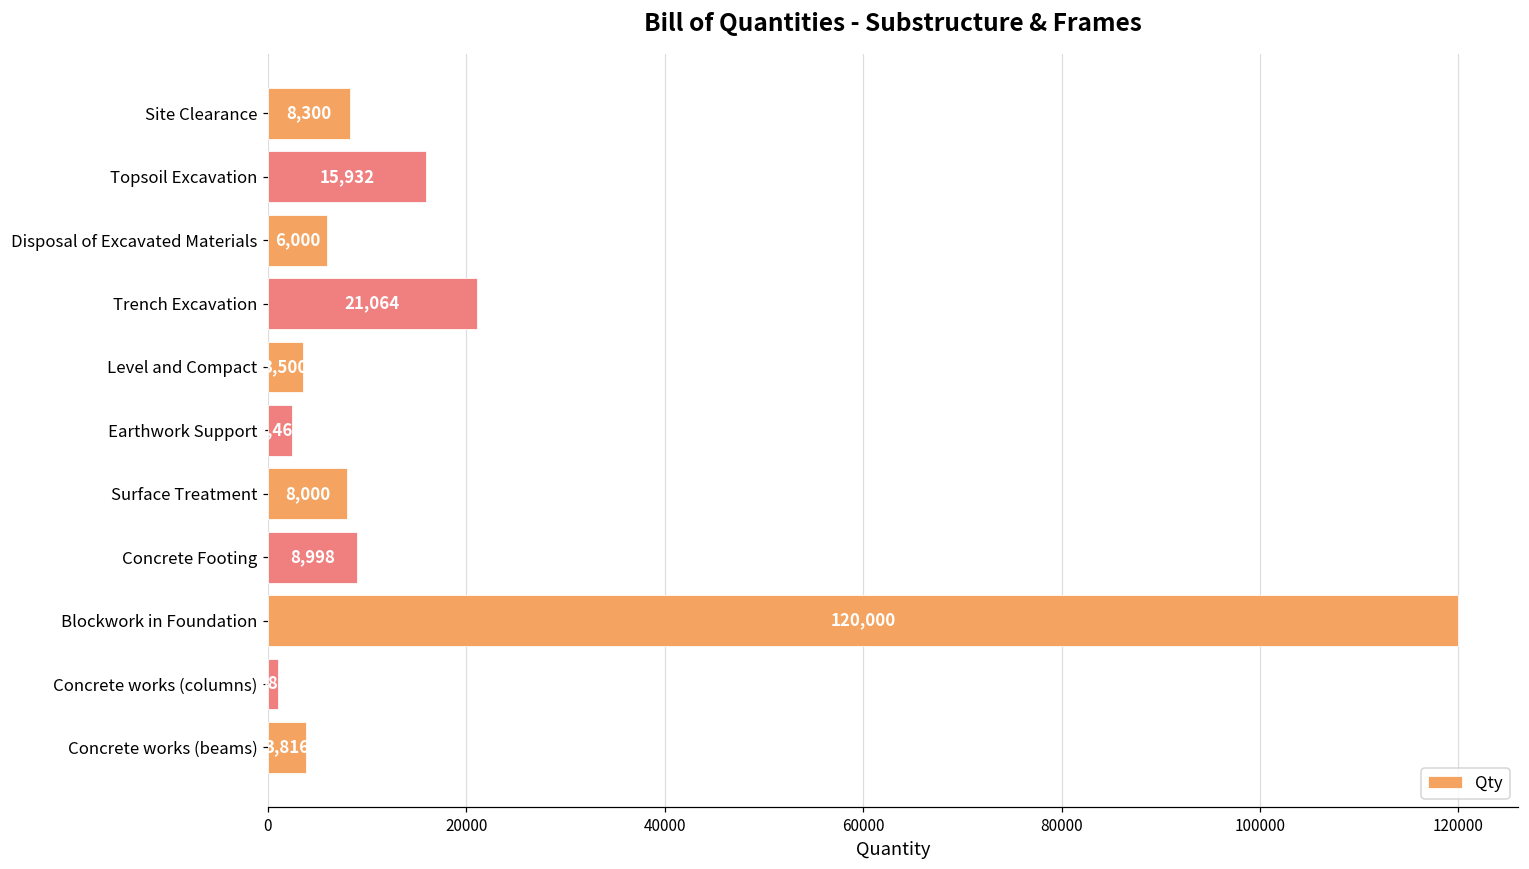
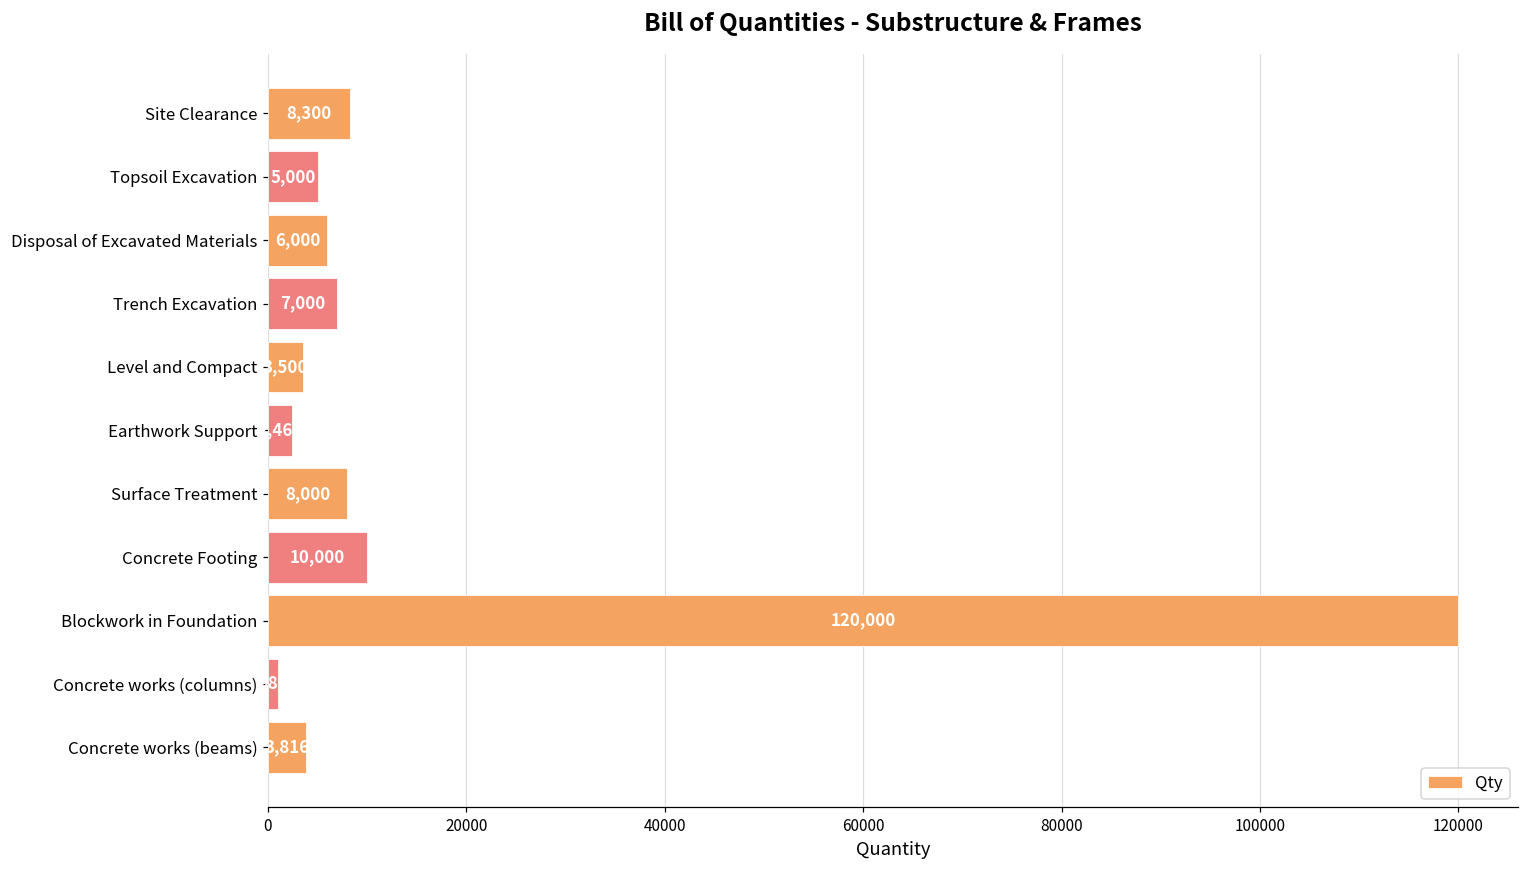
  {
    "Site Clearance": "8,300",
-   "Topsoil Excavation": "15,932",
+   "Topsoil Excavation": "5,000",
    "Disposal of Excavated Materials": "6,000",
-   "Trench Excavation": "21,064",
+   "Trench Excavation": "7,000",
    "Level and Compact": "3,500",
    "Surface Treatment": "8,000",
-   "Concrete Footing": "8,998",
+   "Concrete Footing": "10,000",
    "Blockwork in Foundation": "120,000",
    "Concrete works (beams)": "3,816"
  }
